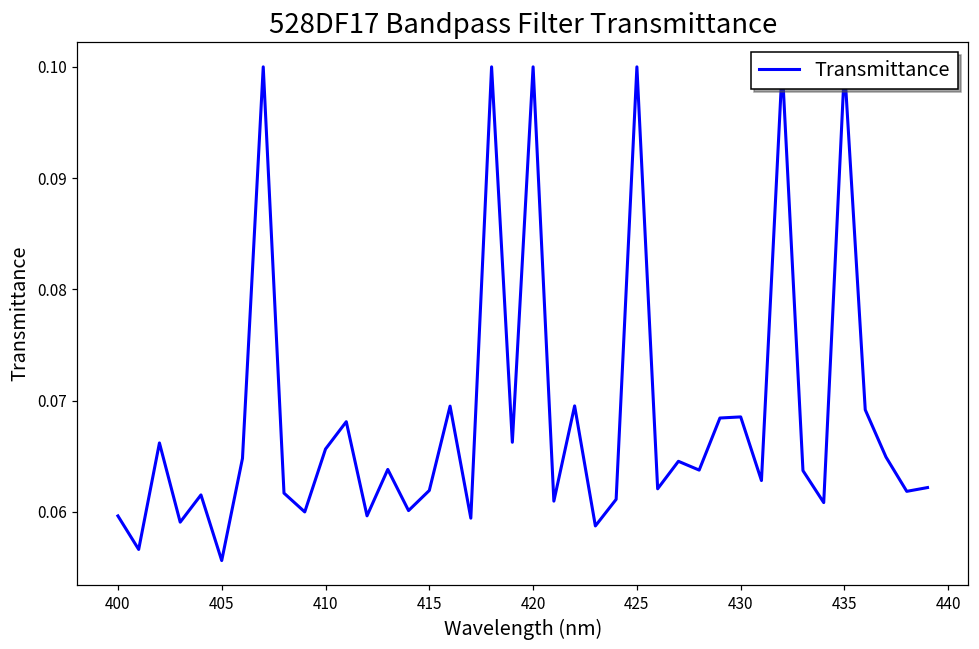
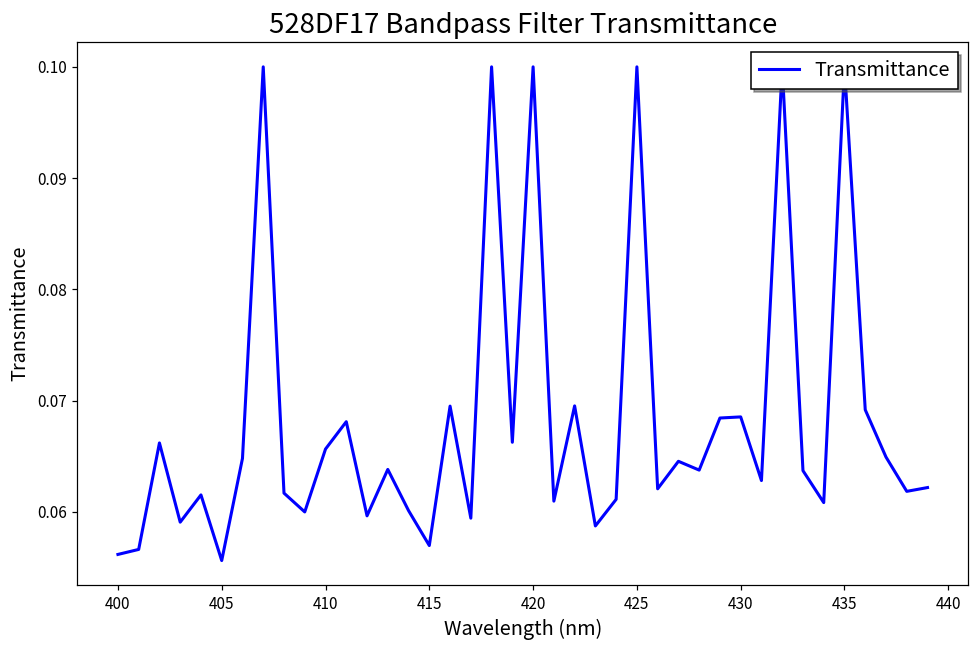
  {
-   "400": 0.0596,
+   "400": 0.0562,
    "405": 0.0556,
    "410": 0.0657,
-   "415": 0.0619,
+   "415": 0.0570,
    "420": 0.1000,
    "425": 0.1000,
    "430": 0.0685
  }
